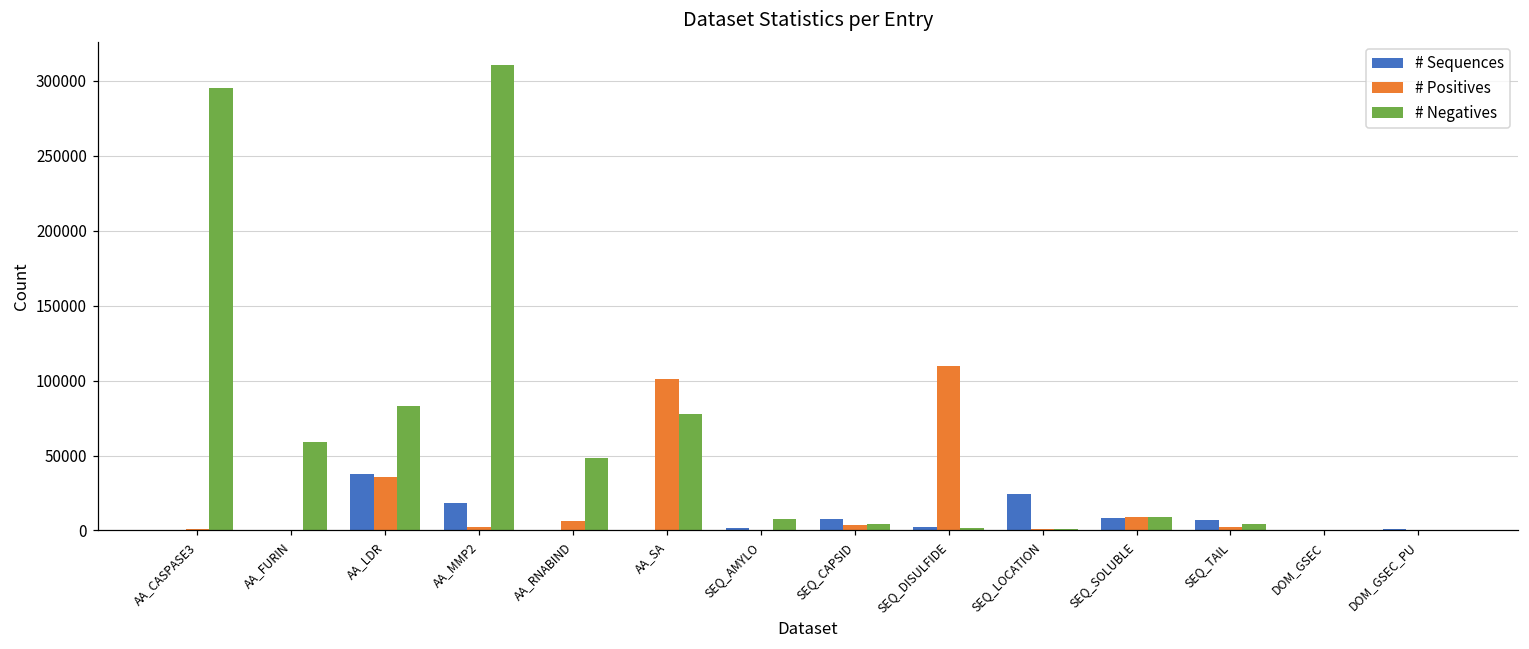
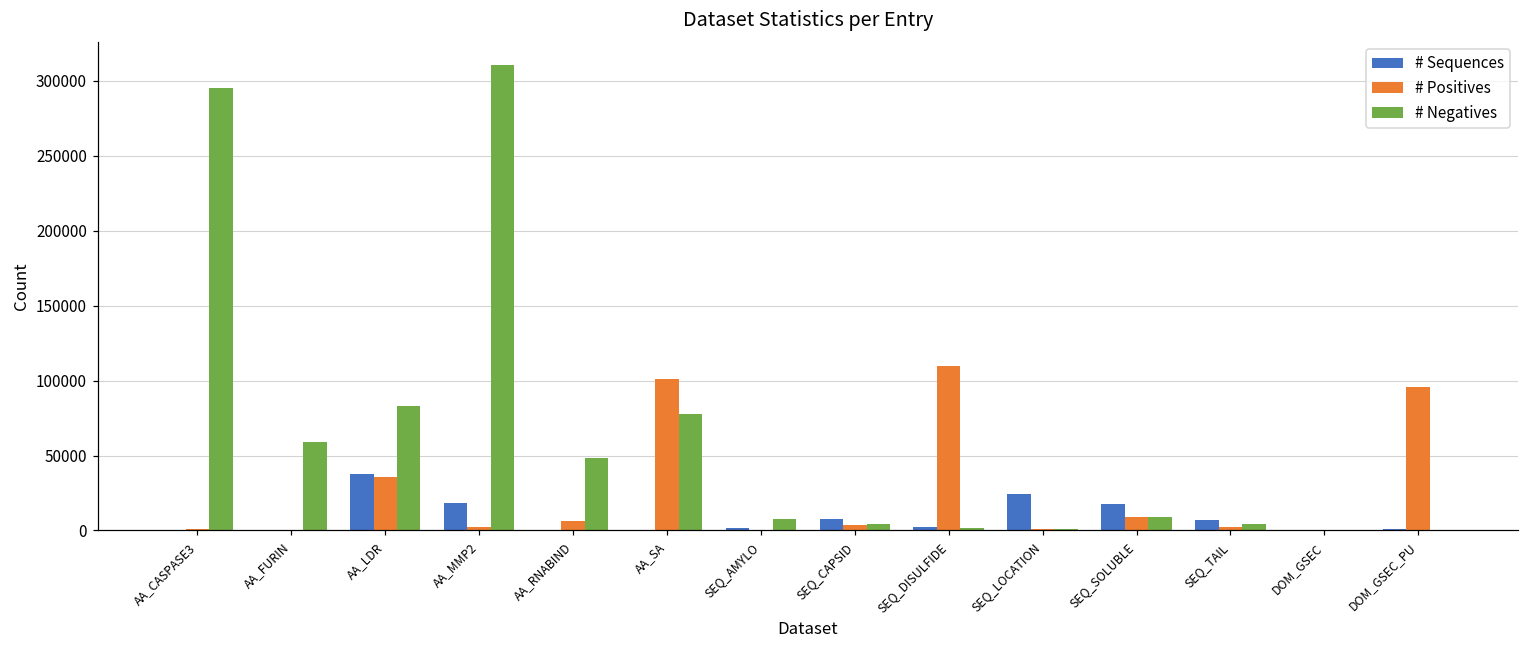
  {
    "# Sequences": {
      "AA_LDR": 38000,
      "AA_MMP2": 18000,
      "SEQ_CAPSID": 8000,
      "SEQ_DISULFIDE": 3000,
      "SEQ_LOCATION": 25000,
-     "SEQ_SOLUBLE": 8000,
+     "SEQ_SOLUBLE": 17000,
      "SEQ_TAIL": 7000
    },
    "# Positives": {
      "AA_LDR": 35000,
      "AA_MMP2": 2000,
      "AA_RNABIND": 6000,
      "AA_SA": 101000,
      "SEQ_CAPSID": 4000,
      "SEQ_DISULFIDE": 110000,
      "SEQ_SOLUBLE": 9000,
      "SEQ_TAIL": 3000,
-     "DOM_GSEC_PU": 0
+     "DOM_GSEC_PU": 96000
    },
    "# Negatives": {
      "AA_CASPASE3": 295000,
      "AA_FURIN": 59000,
      "AA_LDR": 83000,
      "AA_MMP2": 311000,
      "AA_RNABIND": 49000,
      "AA_SA": 78000,
      "SEQ_AMYLO": 8000,
      "SEQ_CAPSID": 4000,
      "SEQ_SOLUBLE": 9000,
      "SEQ_TAIL": 4000,
      "DOM_GSEC_PU": 0
    }
  }
